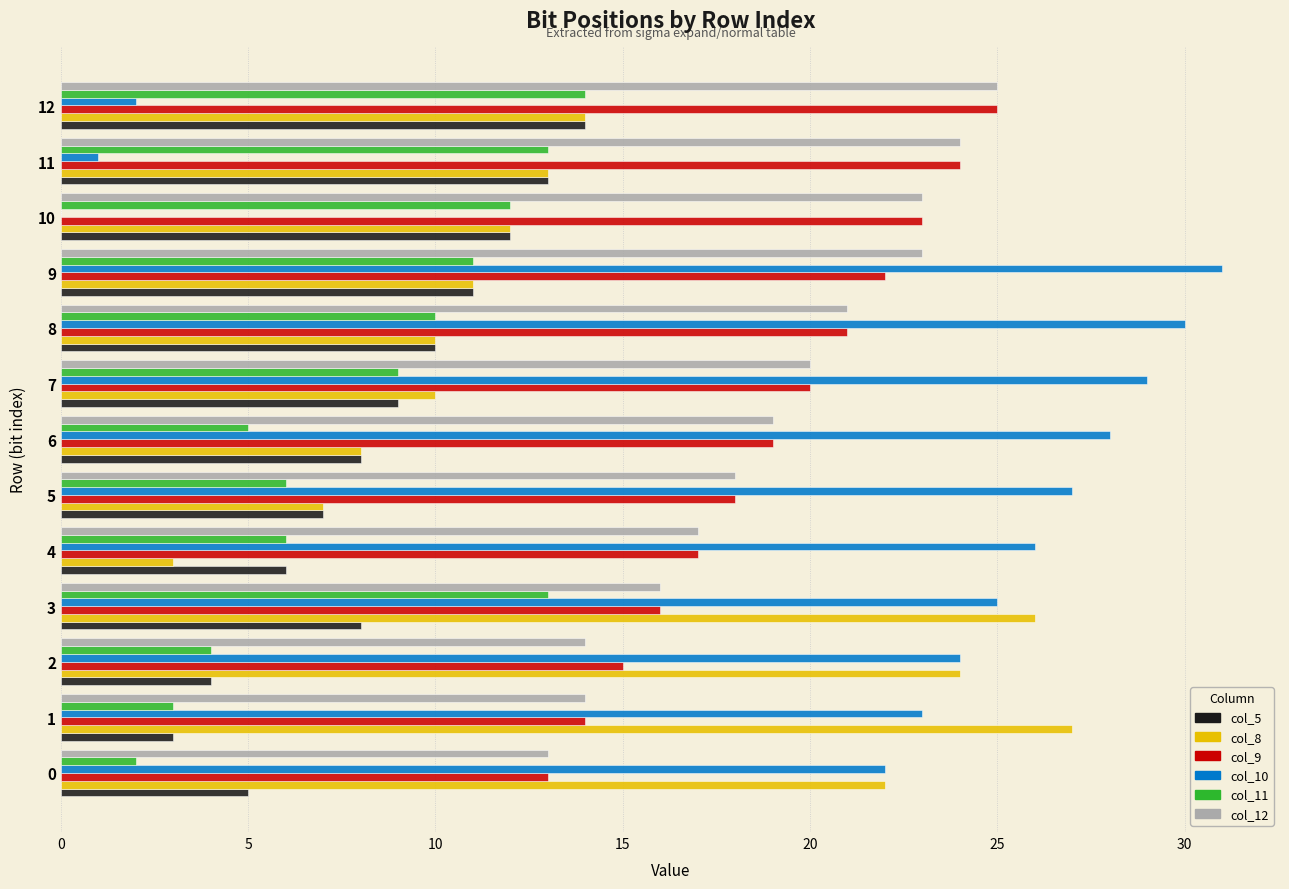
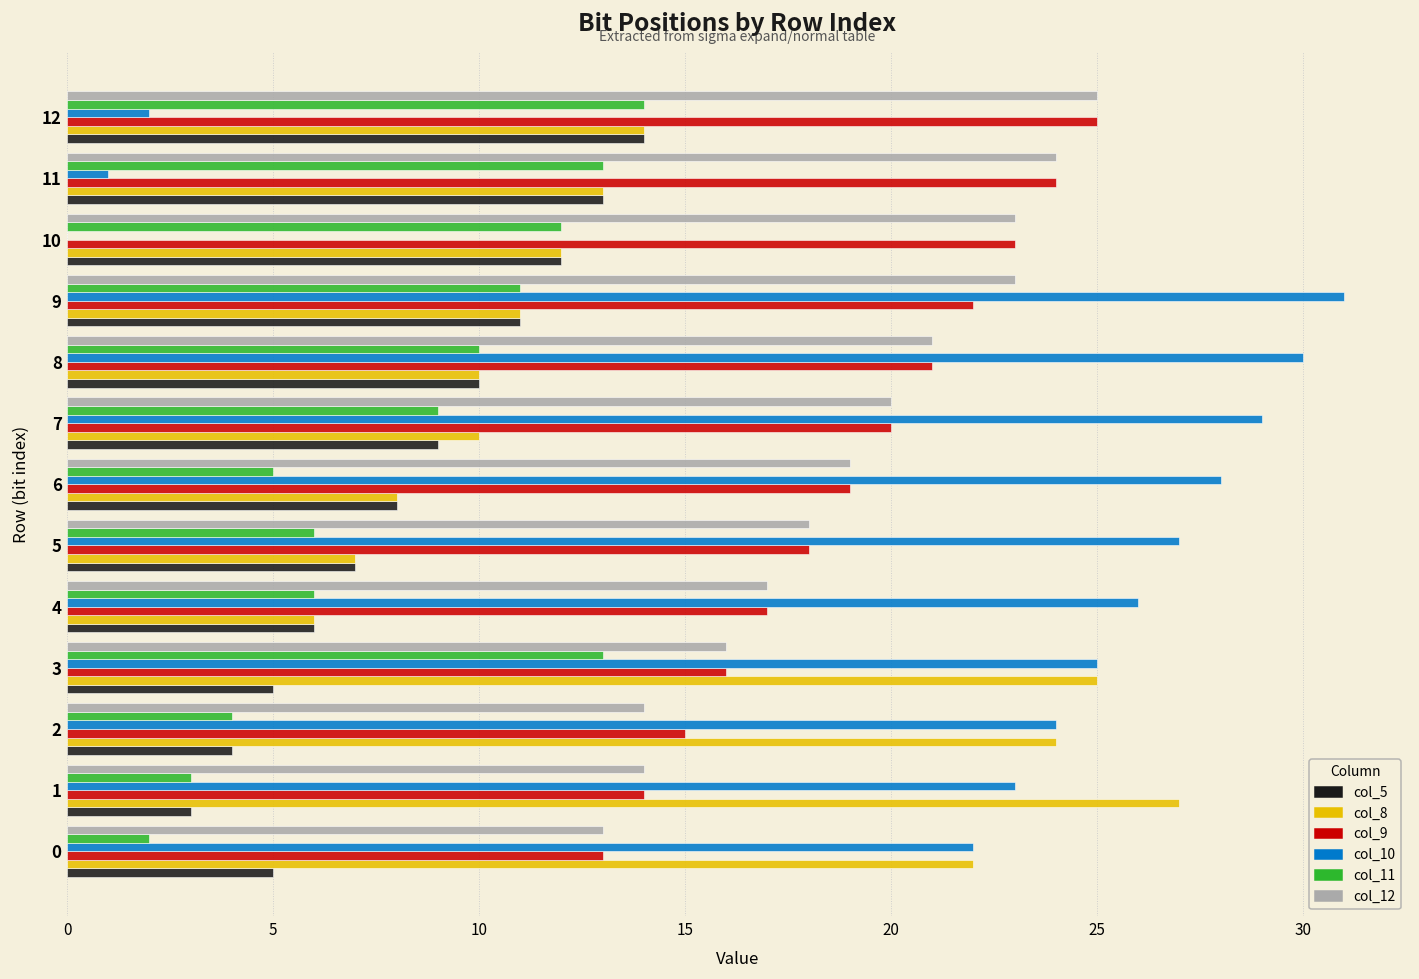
  {
    "col_5": {
      "12": 14,
      "11": 13,
      "10": 12,
      "9": 11,
      "8": 10,
      "7": 9,
      "6": 8,
      "5": 7,
      "4": 6,
-     "3": 8,
+     "3": 5,
      "2": 4,
      "1": 3,
      "0": 5
    },
    "col_8": {
      "12": 14,
      "11": 13,
      "10": 12,
      "9": 11,
      "8": 10,
      "7": 10,
      "6": 8,
      "5": 7,
-     "4": 3,
-     "3": 26,
+     "4": 6,
+     "3": 25,
      "2": 24,
      "1": 27,
      "0": 22
    },
    "col_9": {
      "12": 25,
      "11": 24,
      "10": 23,
      "9": 22,
      "8": 21,
      "7": 20,
      "6": 19,
      "5": 18,
      "4": 17,
      "3": 16,
      "2": 15,
      "1": 14,
      "0": 13
    },
    "col_10": {
      "12": 2,
      "11": 1,
      "10": 0,
      "9": 31,
      "8": 30,
      "7": 29,
      "6": 28,
      "5": 27,
      "4": 26,
      "3": 25,
      "2": 24,
      "1": 23,
      "0": 22
    },
    "col_11": {
      "12": 14,
      "11": 13,
      "10": 12,
      "9": 11,
      "8": 10,
      "7": 9,
      "6": 5,
      "5": 6,
      "4": 6,
      "3": 13,
      "2": 4,
      "1": 3,
      "0": 2
    },
    "col_12": {
      "12": 25,
      "11": 24,
      "10": 23,
      "9": 23,
      "8": 21,
      "7": 20,
      "6": 19,
      "5": 18,
      "4": 17,
      "3": 16,
      "2": 14,
      "1": 14,
      "0": 13
    }
  }
